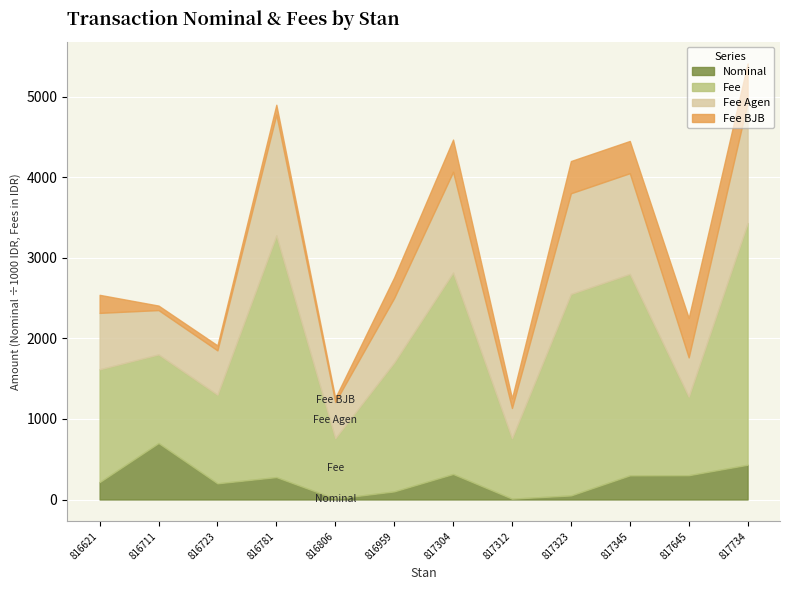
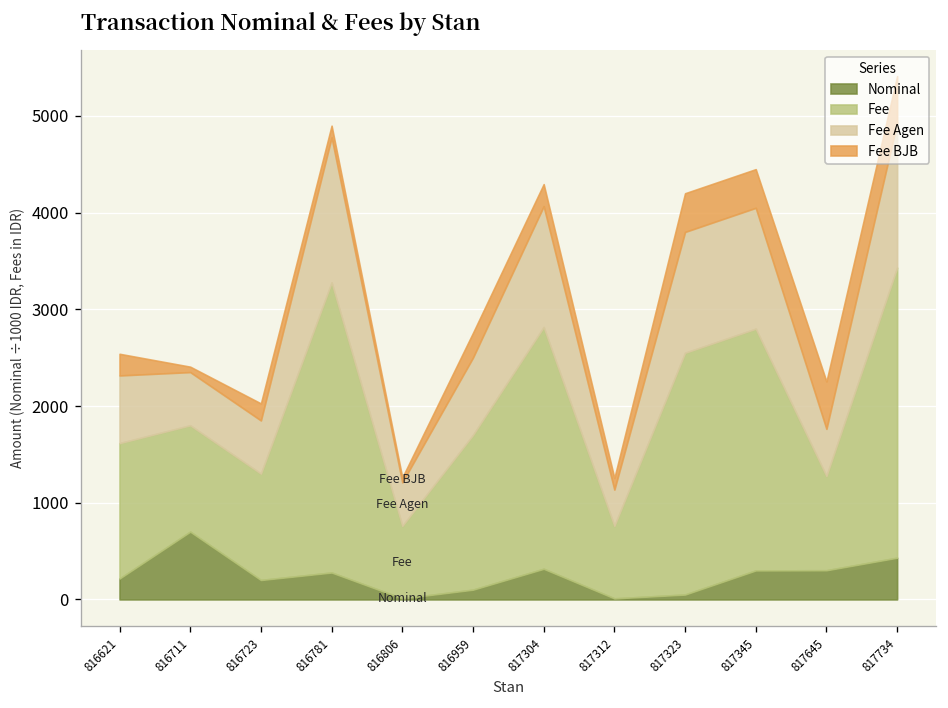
  {
    "Nominal": {
      "816621": 200,
      "816711": 700,
      "816723": 200,
      "816781": 300,
      "816959": 100,
      "817304": 300,
      "817323": 100,
      "817345": 300,
      "817645": 300,
      "817734": 400
    },
    "Fee BJB": {
      "816621": 200,
      "816711": 100,
-     "816723": 100,
+     "816723": 200,
      "816781": 100,
      "816806": 100,
      "816959": 300,
-     "817304": 400,
+     "817304": 200,
      "817312": 100,
      "817323": 400,
      "817345": 400,
      "817645": 500
    }
  }
